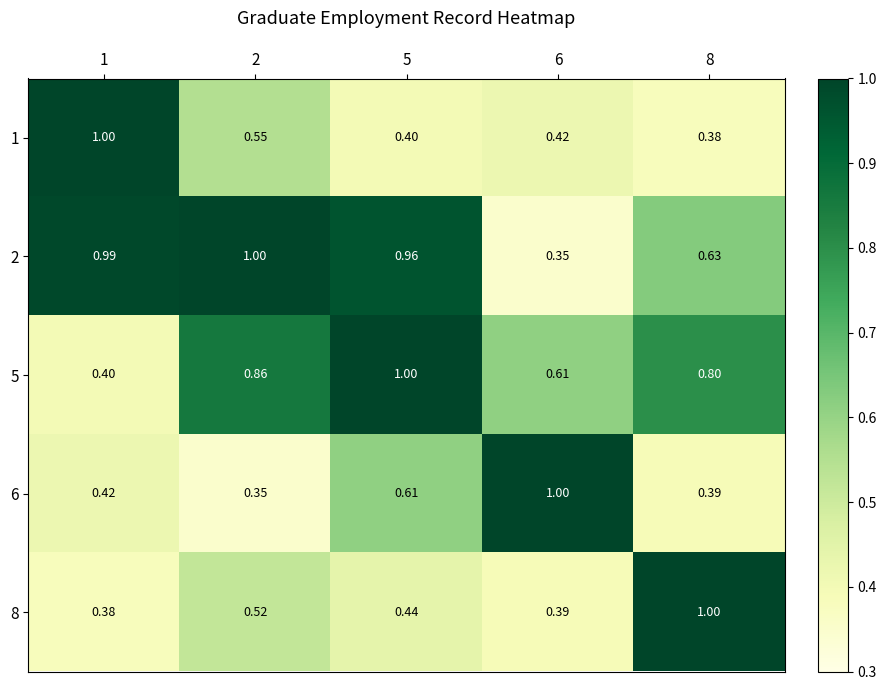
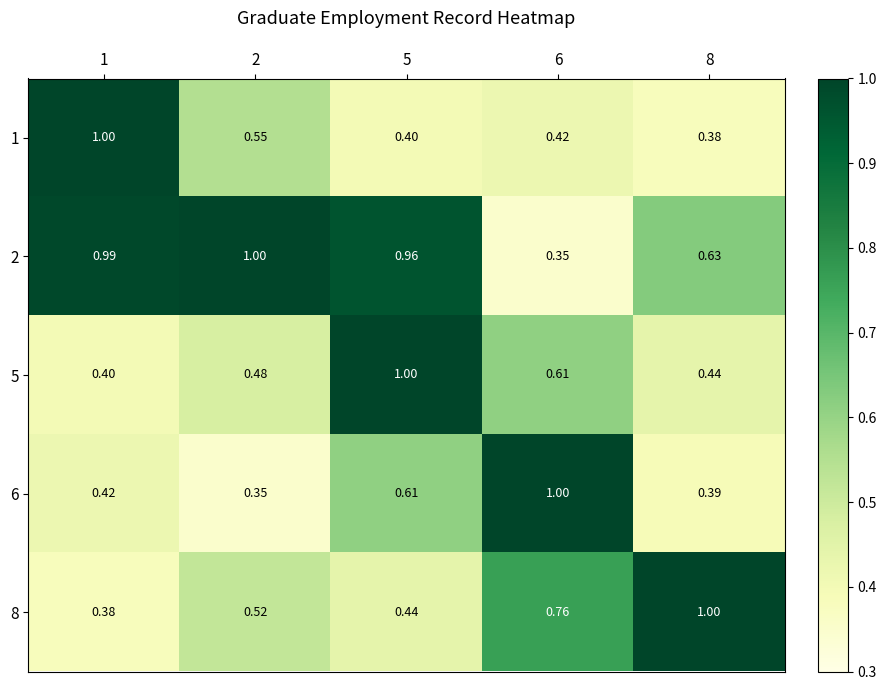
  {
    "1": {
      "1": 1.00,
      "2": 0.55,
      "5": 0.40,
      "6": 0.42,
      "8": 0.38
    },
    "2": {
      "1": 0.99,
      "2": 1.00,
      "5": 0.96,
      "6": 0.35,
      "8": 0.63
    },
    "5": {
      "1": 0.40,
-     "2": 0.86,
+     "2": 0.48,
      "5": 1.00,
      "6": 0.61,
-     "8": 0.80
+     "8": 0.44
    },
    "6": {
      "1": 0.42,
      "2": 0.35,
      "5": 0.61,
      "6": 1.00,
      "8": 0.39
    },
    "8": {
      "1": 0.38,
      "2": 0.52,
      "5": 0.44,
-     "6": 0.39,
+     "6": 0.76,
      "8": 1.00
    }
  }
